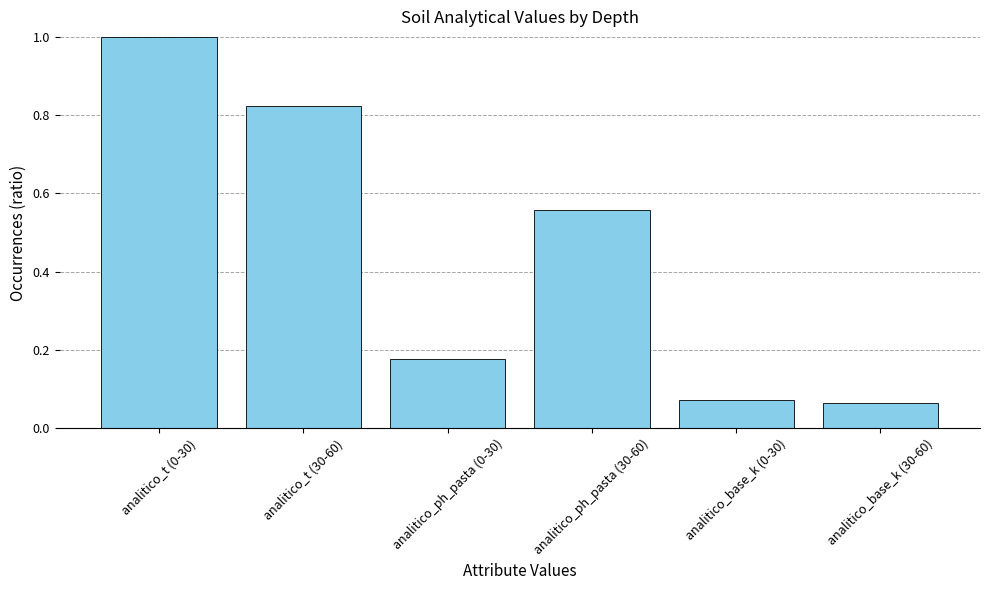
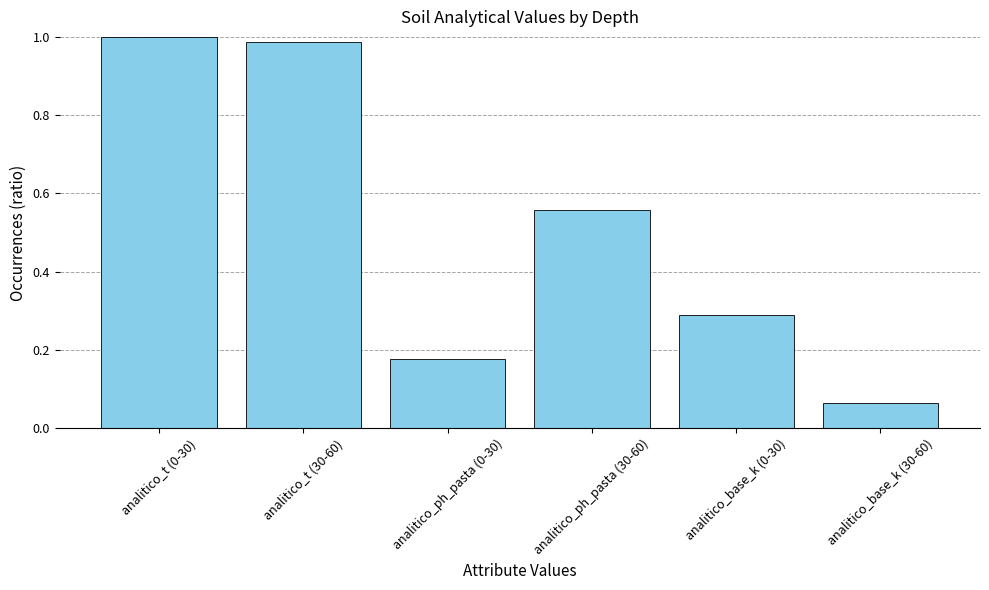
  {
    "analitico_t (0-30)": 1.00,
-   "analitico_t (30-60)": 0.82,
+   "analitico_t (30-60)": 0.99,
    "analitico_ph_pasta (0-30)": 0.18,
    "analitico_ph_pasta (30-60)": 0.56,
-   "analitico_base_k (0-30)": 0.07,
+   "analitico_base_k (0-30)": 0.29,
    "analitico_base_k (30-60)": 0.06
  }
